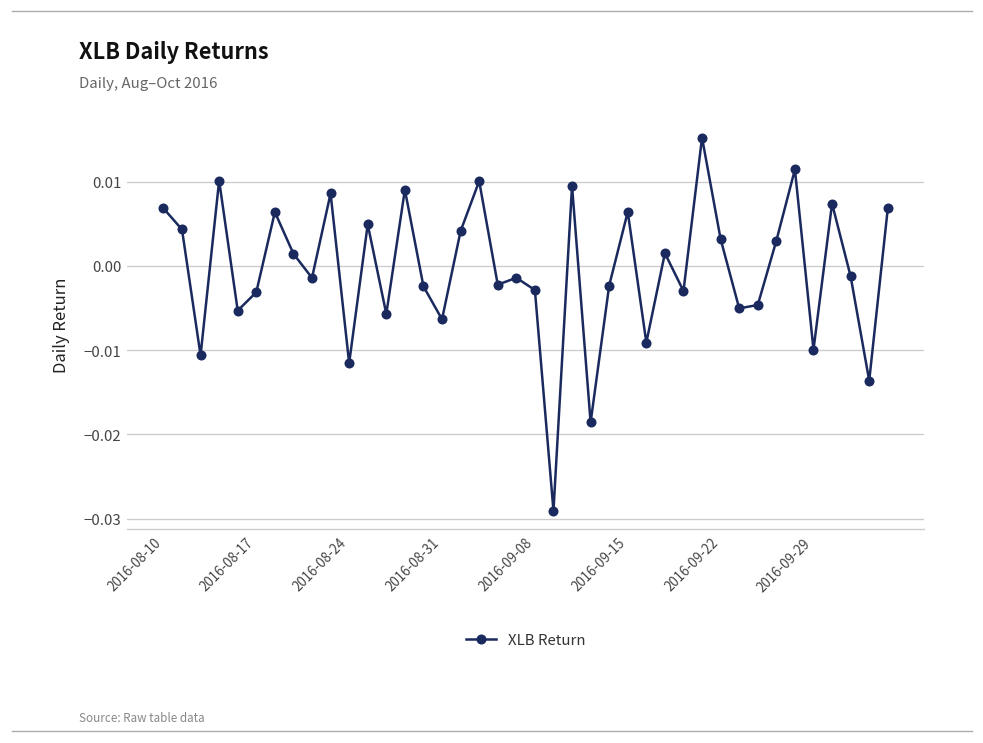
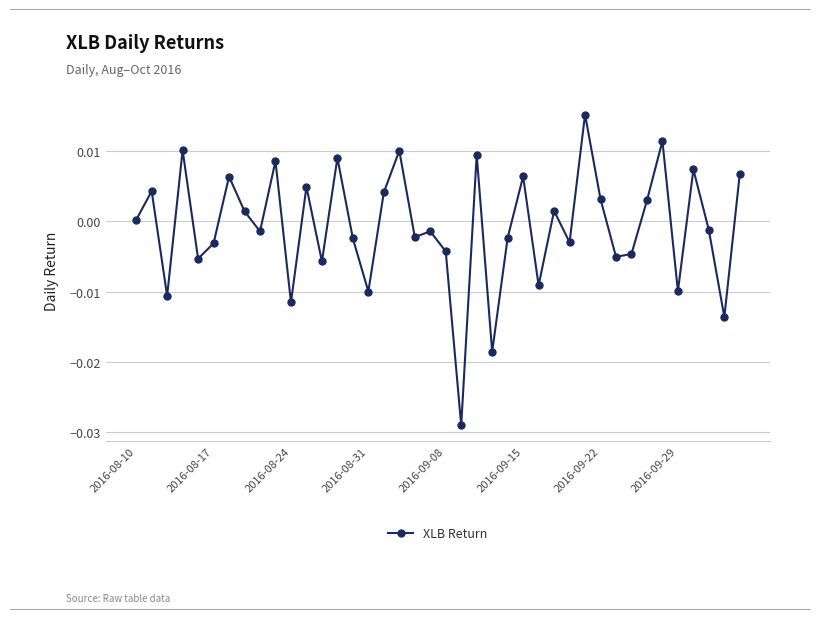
  {
-   "2016-08-10": 0.007,
+   "2016-08-10": 0.000,
    "2016-08-17": -0.003,
    "2016-08-24": -0.012,
-   "2016-08-31": -0.006,
-   "2016-09-08": -0.003,
+   "2016-08-31": -0.010,
+   "2016-09-08": -0.004,
    "2016-09-15": 0.006,
    "2016-09-22": 0.003,
    "2016-09-29": -0.010
  }
